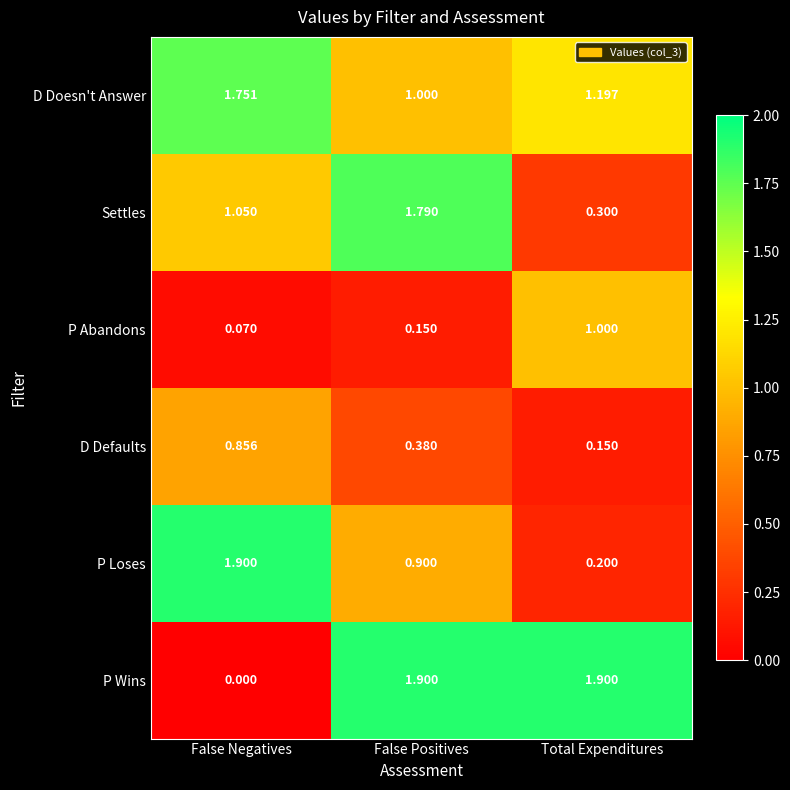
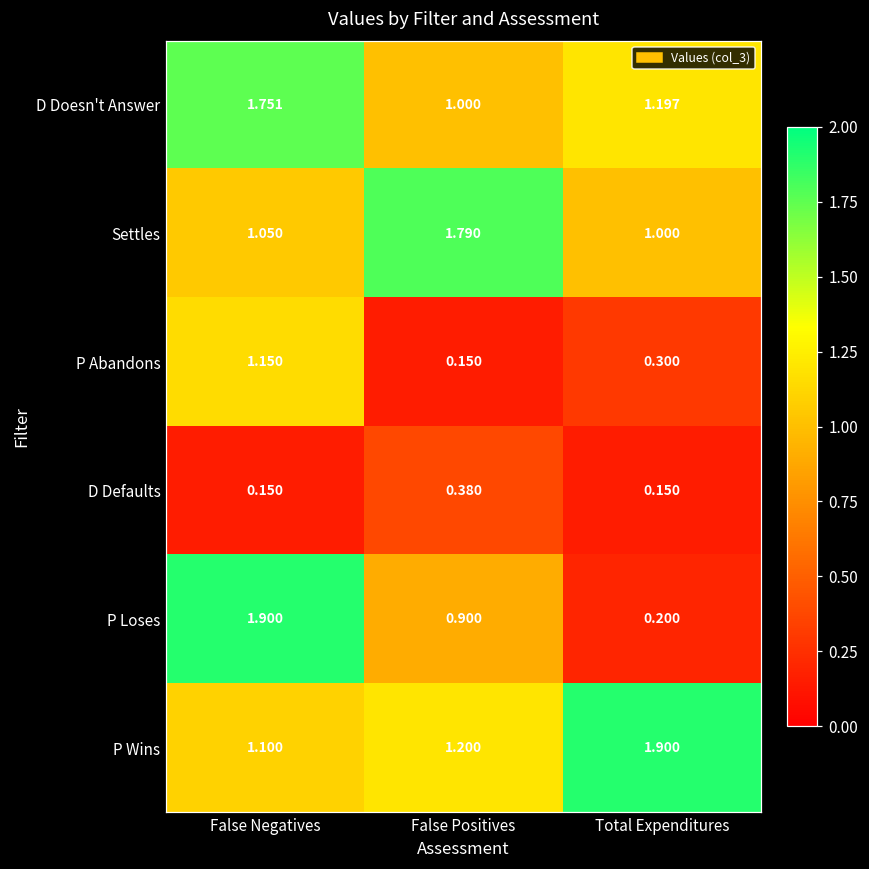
  {
    "D Doesn't Answer": {
      "False Negatives": 1.751,
      "False Positives": 1.000,
      "Total Expenditures": 1.197
    },
    "Settles": {
      "False Negatives": 1.050,
      "False Positives": 1.790,
-     "Total Expenditures": 0.300
+     "Total Expenditures": 1.000
    },
    "P Abandons": {
-     "False Negatives": 0.070,
+     "False Negatives": 1.150,
      "False Positives": 0.150,
-     "Total Expenditures": 1.000
+     "Total Expenditures": 0.300
    },
    "D Defaults": {
-     "False Negatives": 0.856,
+     "False Negatives": 0.150,
      "False Positives": 0.380,
      "Total Expenditures": 0.150
    },
    "P Loses": {
      "False Negatives": 1.900,
      "False Positives": 0.900,
      "Total Expenditures": 0.200
    },
    "P Wins": {
-     "False Negatives": 0.000,
-     "False Positives": 1.900,
+     "False Negatives": 1.100,
+     "False Positives": 1.200,
      "Total Expenditures": 1.900
    }
  }
